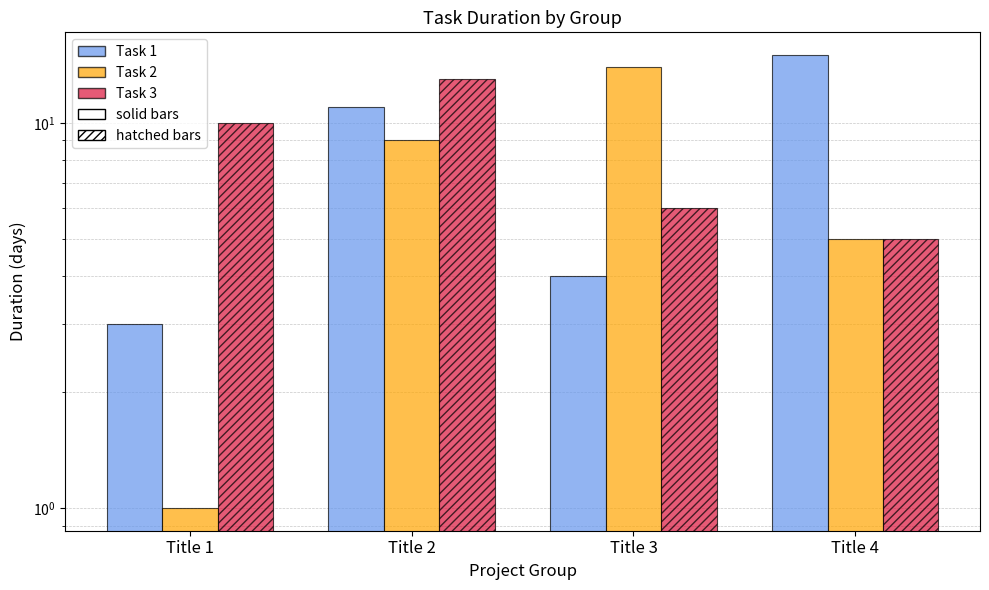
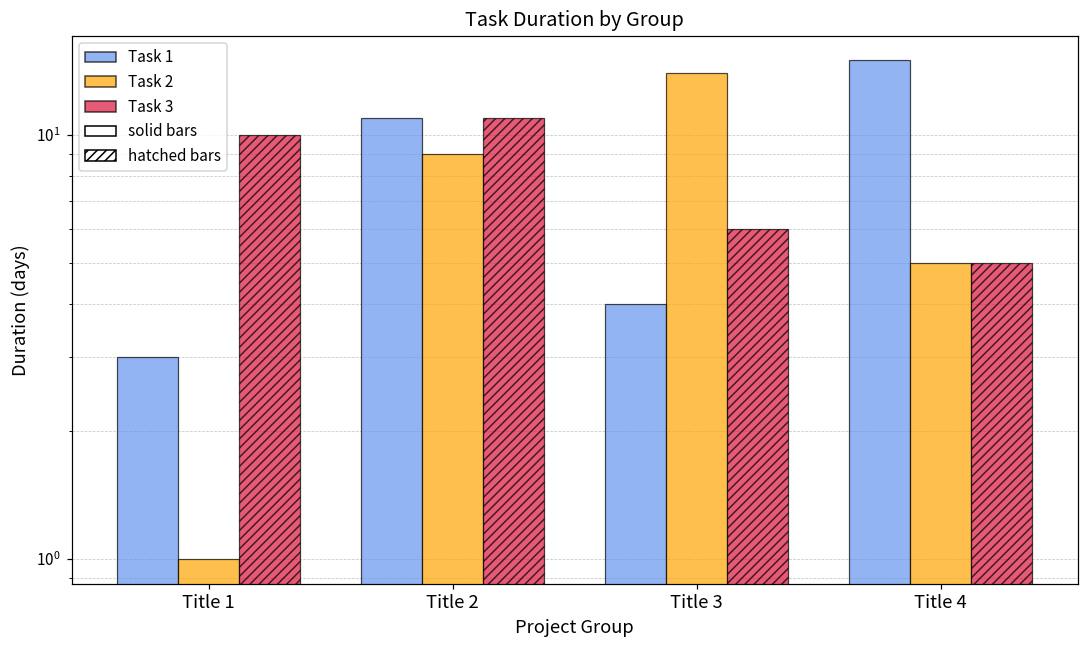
  {
    "Task 1": {
      "Title 1": 3,
      "Title 2": 11,
      "Title 3": 4,
      "Title 4": 15
    },
    "Task 2": {
      "Title 1": 1,
      "Title 2": 9,
      "Title 3": 14,
      "Title 4": 5
    },
    "Task 3": {
      "Title 1": 10,
-     "Title 2": 13,
+     "Title 2": 11,
      "Title 3": 6,
      "Title 4": 5
    }
  }
